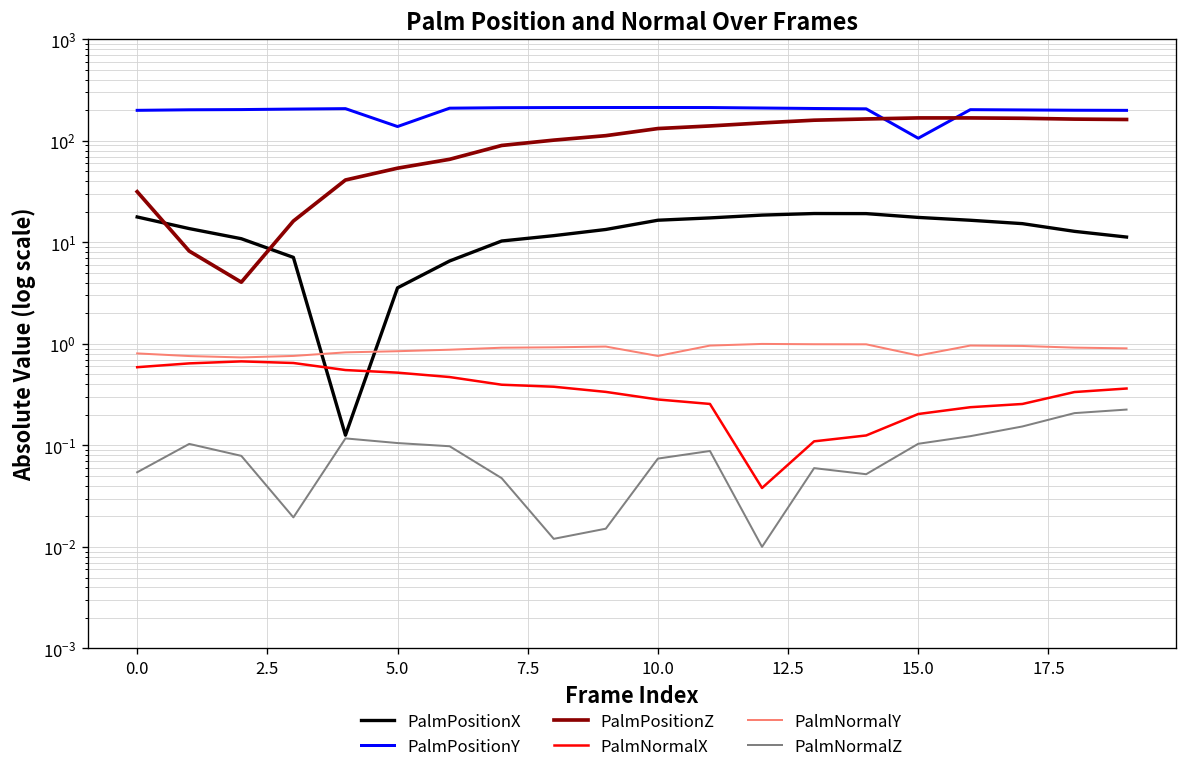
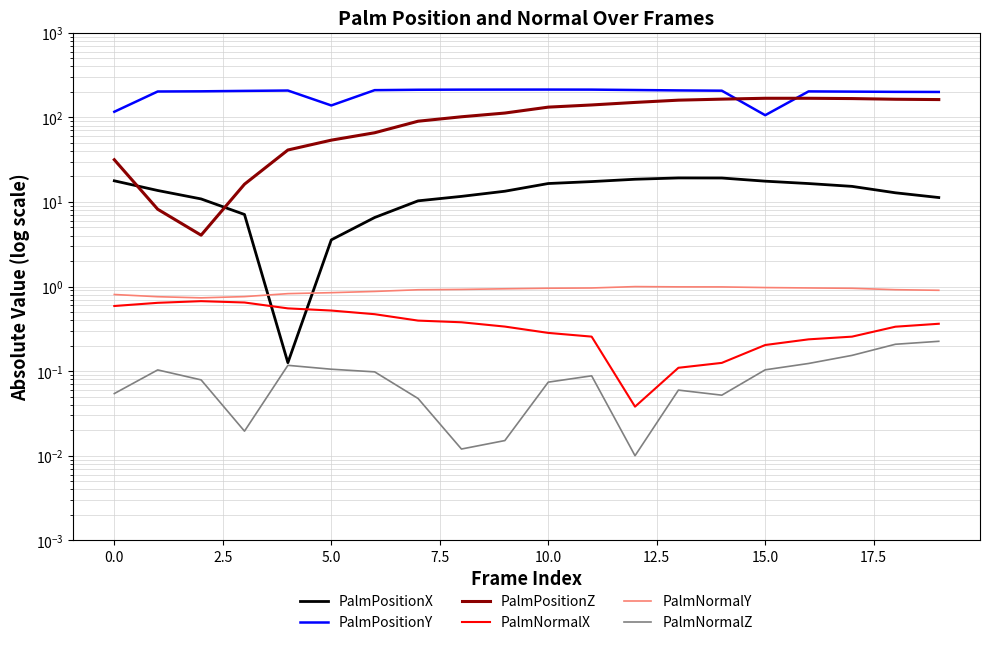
  {
    "PalmPositionX": {
      "0.0": 18,
      "5.0": 3.6,
      "10.0": 17,
      "15.0": 18
    },
    "PalmPositionY": {
-     "0.0": 200,
+     "0.0": 120,
      "5.0": 140,
      "10.0": 210,
      "15.0": 110
    },
    "PalmPositionZ": {
      "0.0": 32,
      "5.0": 50,
      "10.0": 130,
      "15.0": 170
    },
    "PalmNormalX": {
      "0.0": 0.6,
      "5.0": 0.5,
      "10.0": 0.3,
      "15.0": 0.2
    },
    "PalmNormalY": {
      "0.0": 0.8,
      "5.0": 0.8,
-     "10.0": 0.8,
-     "15.0": 0.8
+     "10.0": 1.0,
+     "15.0": 1.0
    },
    "PalmNormalZ": {
      "0.0": 0.05,
      "5.0": 0.1,
      "10.0": 0.07,
      "15.0": 0.1
    }
  }
